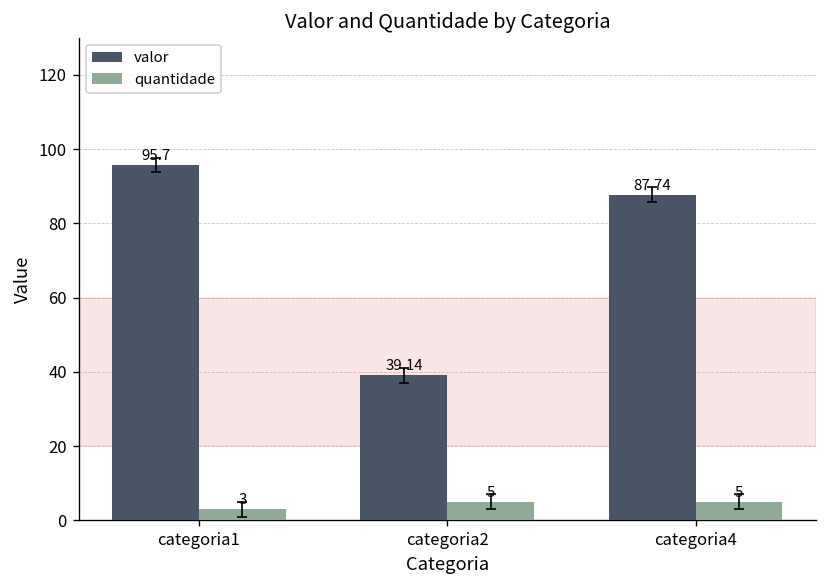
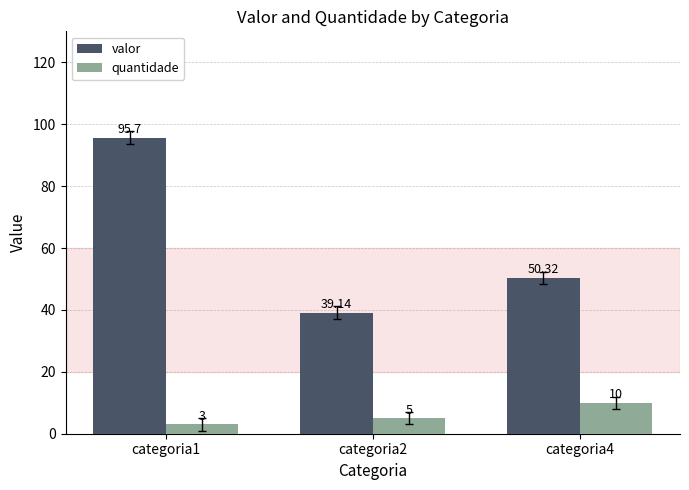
  {
    "valor": {
-     "categoria4": 87.74
+     "categoria4": 50.32
    },
    "quantidade": {
-     "categoria4": 5
+     "categoria4": 10
    }
  }
